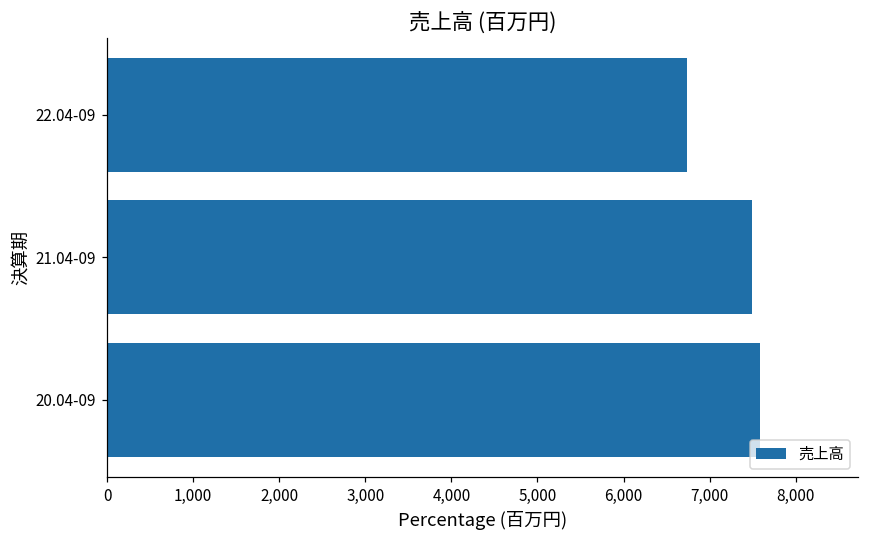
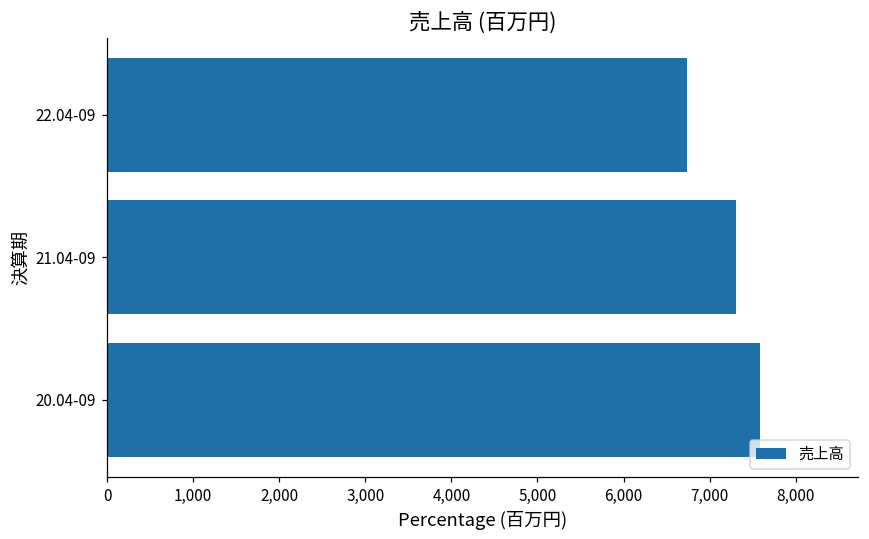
  {
    "22.04-09": "6,700",
-   "21.04-09": "7,500",
+   "21.04-09": "7,300",
    "20.04-09": "7,600"
  }
